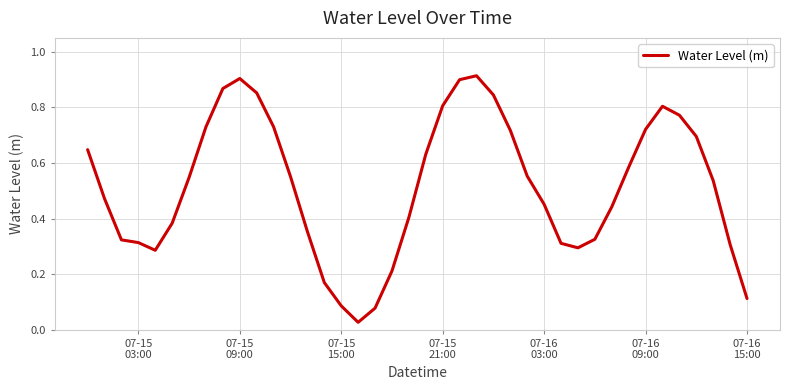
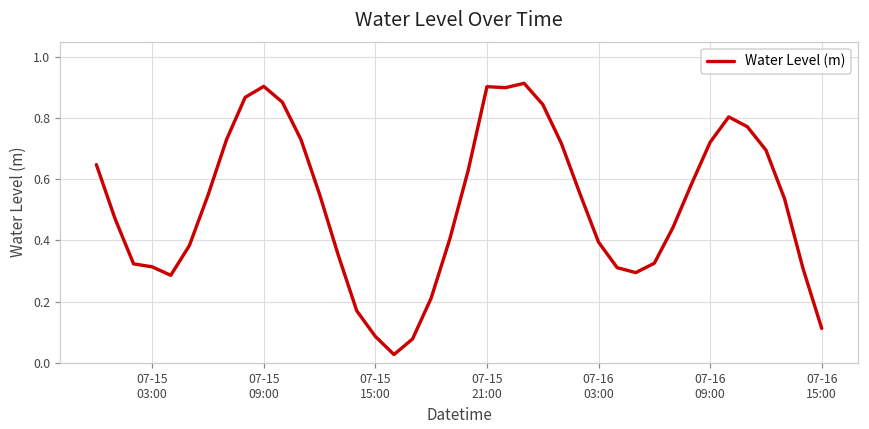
  {
    "07-15 03:00": 0.31,
    "07-15 09:00": 0.90,
    "07-15 15:00": 0.09,
-   "07-15 21:00": 0.81,
-   "07-16 03:00": 0.45,
+   "07-15 21:00": 0.90,
+   "07-16 03:00": 0.39,
    "07-16 09:00": 0.72,
    "07-16 15:00": 0.11
  }
